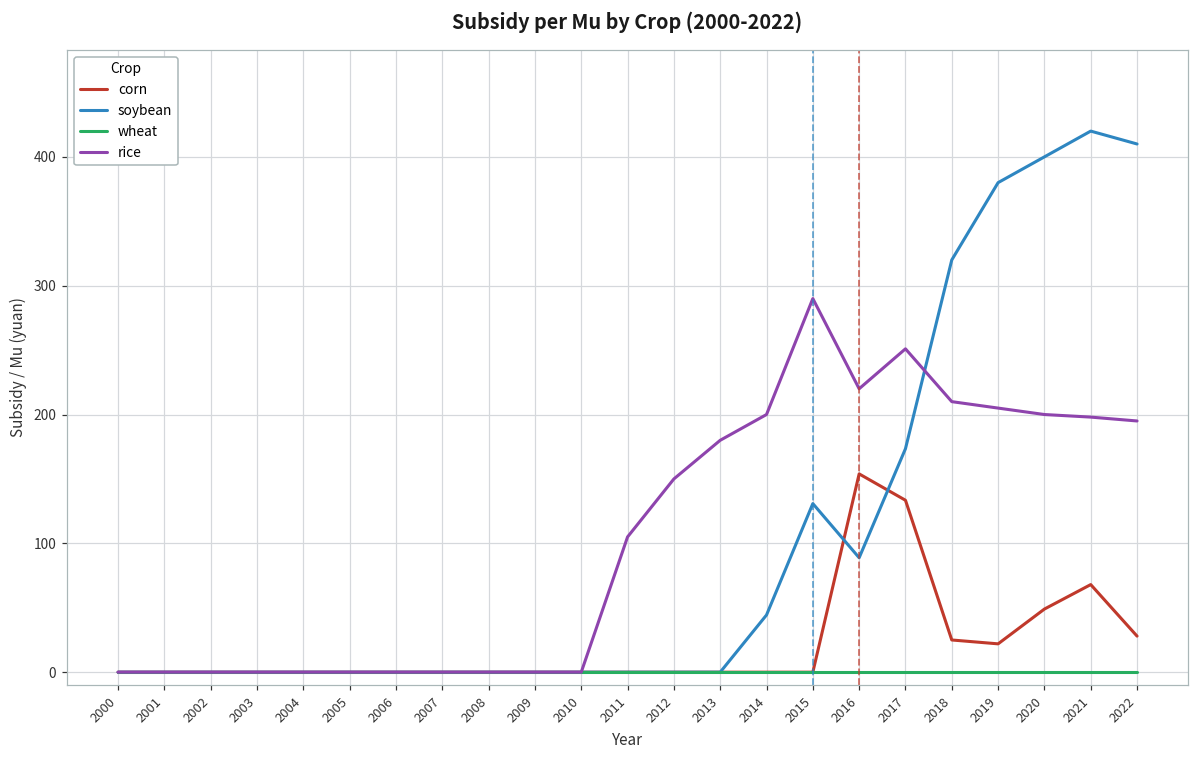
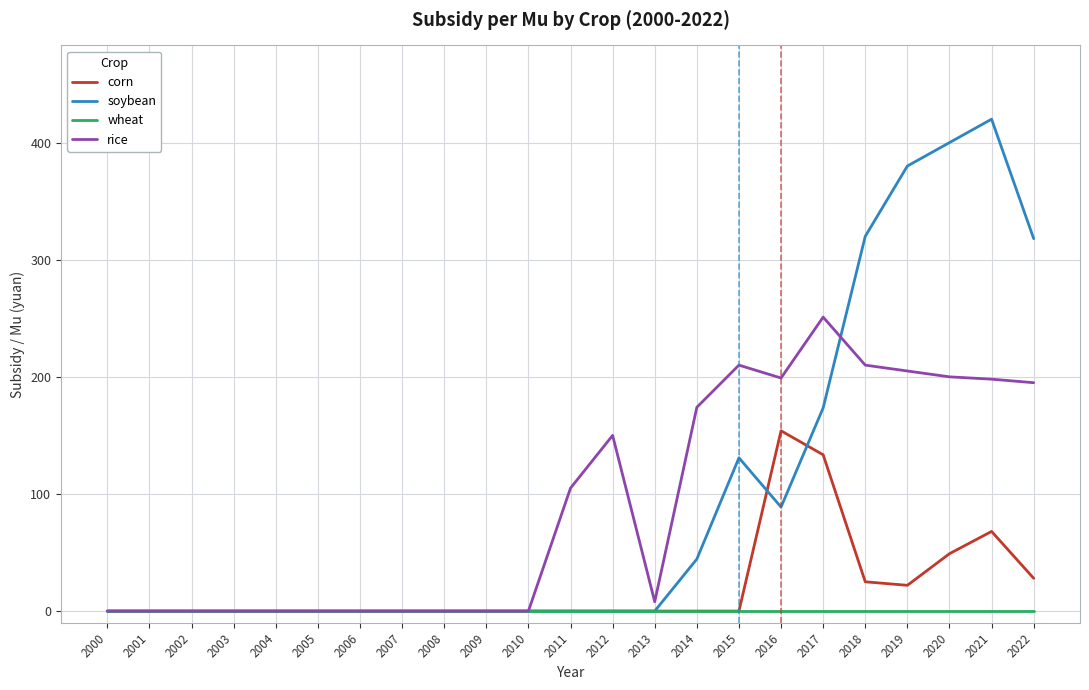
  {
    "corn": {
      "2016": 154,
      "2017": 133,
      "2018": 25,
      "2019": 22,
      "2020": 49,
      "2021": 68,
      "2022": 28
    },
    "soybean": {
      "2014": 44,
      "2015": 131,
      "2016": 89,
      "2017": 173,
      "2018": 320,
      "2019": 380,
      "2020": 400,
      "2021": 420,
-     "2022": 410
+     "2022": 318
    },
    "wheat": {
      "2016": 0,
      "2017": 0,
      "2018": 0,
      "2019": 0,
      "2020": 0,
      "2021": 0,
      "2022": 0
    },
    "rice": {
      "2011": 105,
      "2012": 150,
-     "2013": 180,
-     "2014": 200,
-     "2015": 290,
-     "2016": 220,
+     "2013": 8,
+     "2014": 174,
+     "2015": 210,
+     "2016": 199,
      "2017": 251,
      "2018": 210,
      "2019": 205,
      "2020": 200,
      "2021": 198,
      "2022": 195
    }
  }
